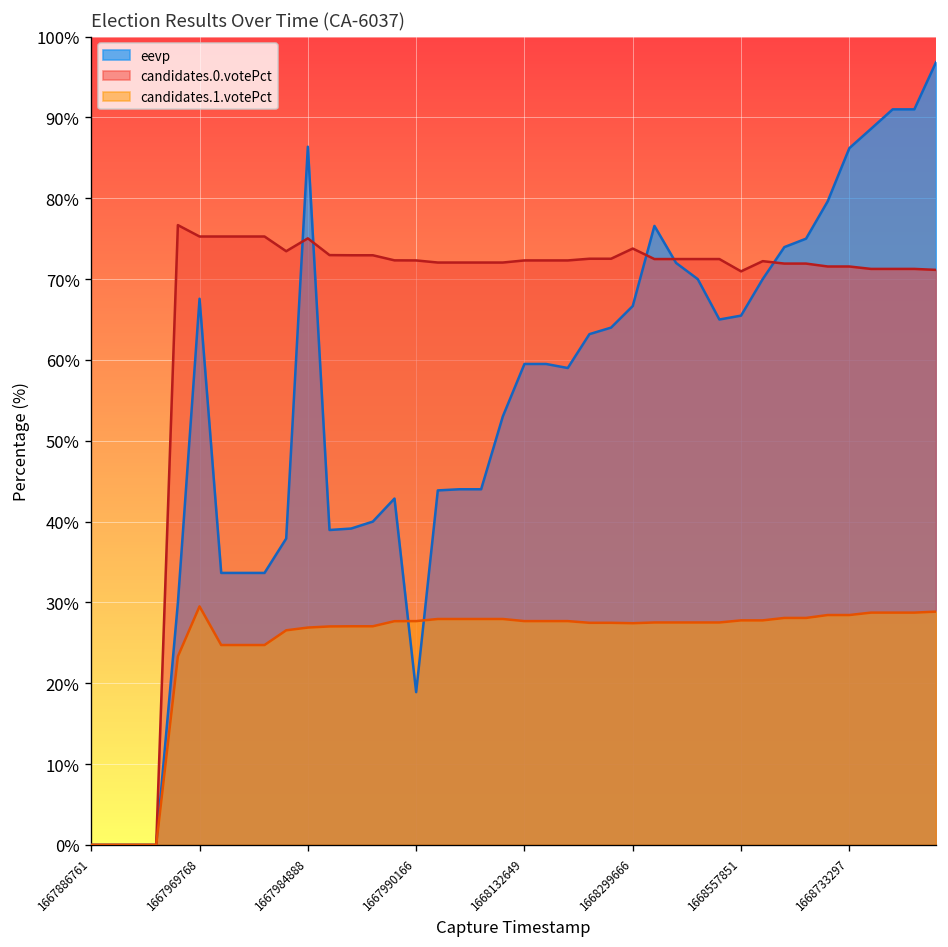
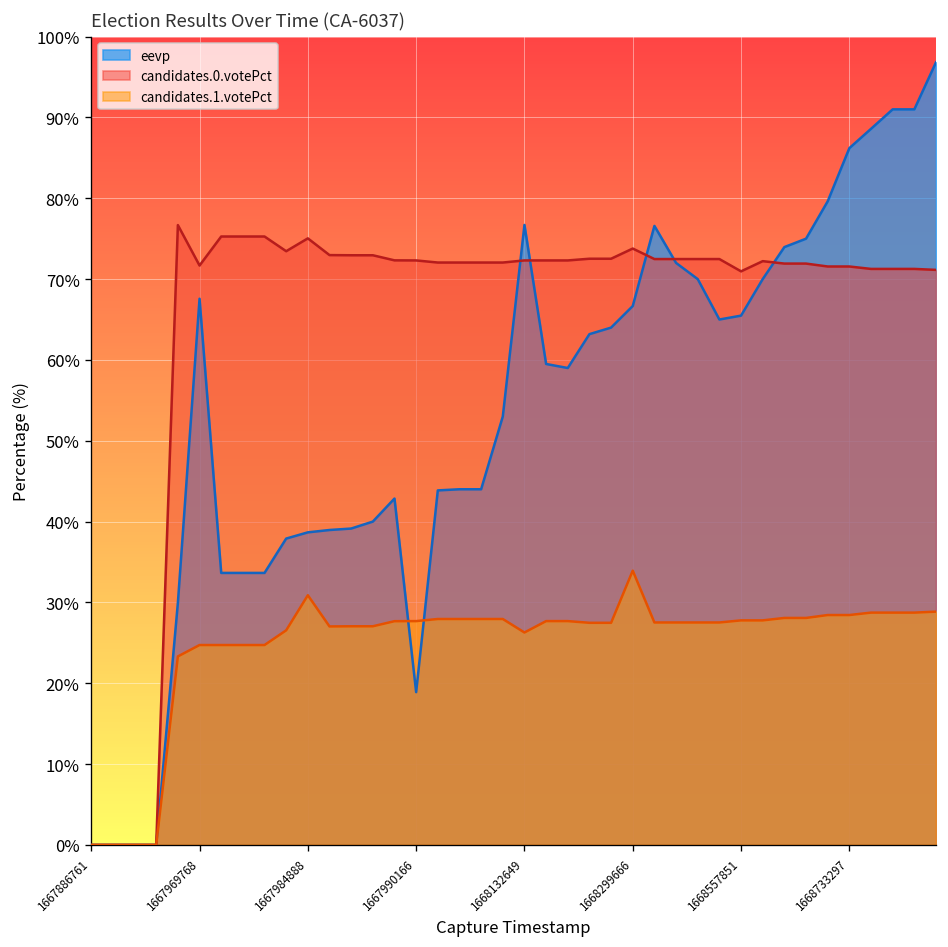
  {
    "eevp": {
      "1667969768": "68%",
-     "1667984888": "86%",
+     "1667984888": "39%",
      "1667990166": "19%",
-     "1668132649": "60%",
+     "1668132649": "77%",
      "1668299666": "67%",
      "1668557851": "65%",
      "1668733297": "86%"
    },
    "candidates.0.votePct": {
-     "1667969768": "75%",
+     "1667969768": "72%",
      "1667984888": "75%",
      "1667990166": "72%",
      "1668132649": "72%",
      "1668299666": "74%",
      "1668557851": "71%",
      "1668733297": "72%"
    },
    "candidates.1.votePct": {
-     "1667969768": "30%",
-     "1667984888": "27%",
+     "1667969768": "25%",
+     "1667984888": "31%",
      "1667990166": "28%",
-     "1668132649": "28%",
-     "1668299666": "27%",
+     "1668132649": "26%",
+     "1668299666": "34%",
      "1668557851": "28%",
      "1668733297": "28%"
    }
  }
